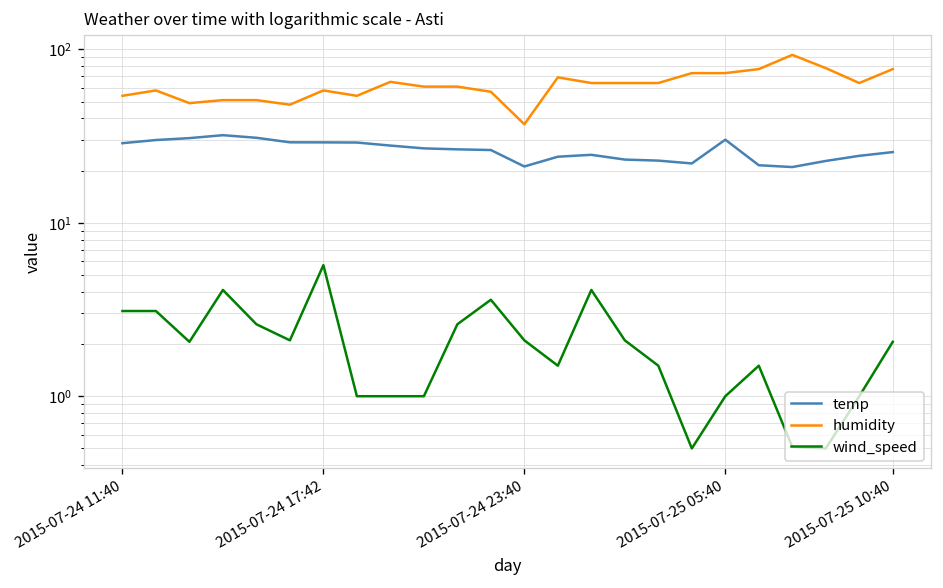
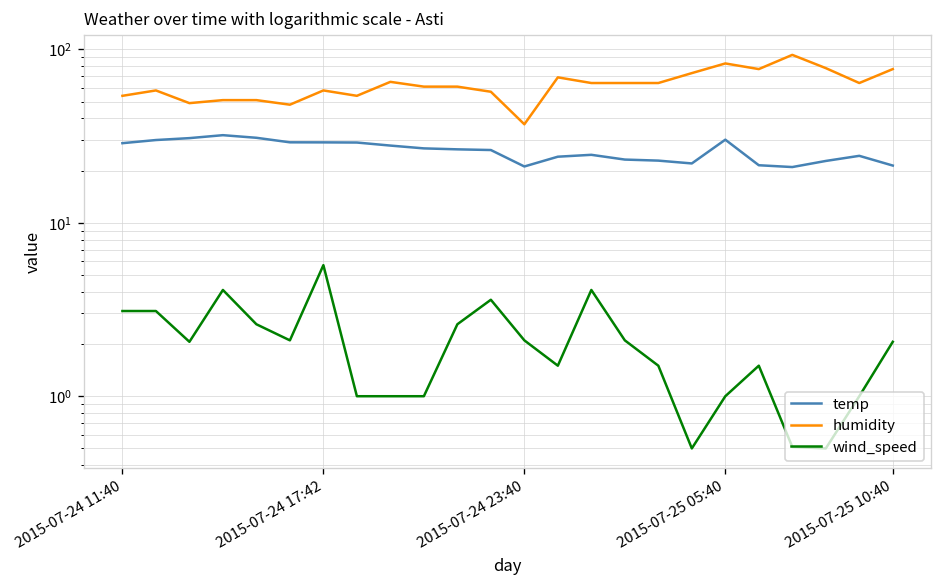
  {
    "temp": {
      "2015-07-24 11:40": 29,
      "2015-07-24 17:42": 29,
      "2015-07-24 23:40": 21,
      "2015-07-25 05:40": 30,
-     "2015-07-25 10:40": 26
+     "2015-07-25 10:40": 21
    },
    "humidity": {
      "2015-07-24 11:40": 54,
      "2015-07-24 17:42": 58,
      "2015-07-24 23:40": 37,
-     "2015-07-25 05:40": 70,
+     "2015-07-25 05:40": 80,
      "2015-07-25 10:40": 80
    },
    "wind_speed": {
      "2015-07-24 11:40": 3,
      "2015-07-24 17:42": 5.7,
      "2015-07-24 23:40": 2.1,
      "2015-07-25 05:40": 1,
      "2015-07-25 10:40": 2
    }
  }
